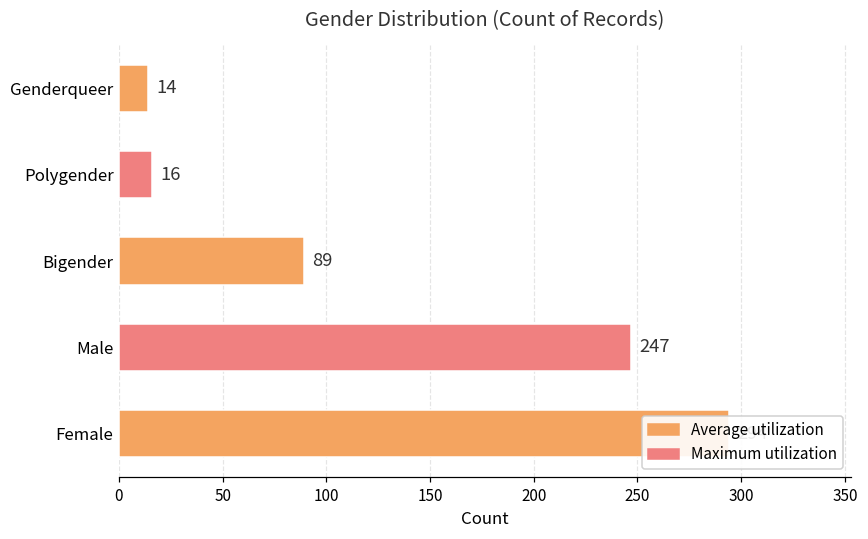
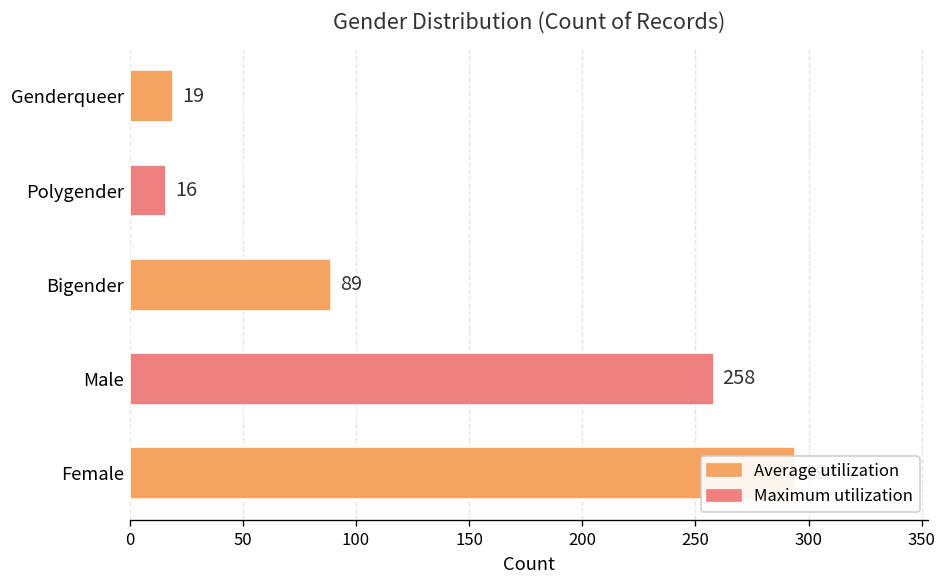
  {
-   "Genderqueer": 14,
+   "Genderqueer": 19,
    "Polygender": 16,
    "Bigender": 89,
-   "Male": 247
+   "Male": 258
  }
